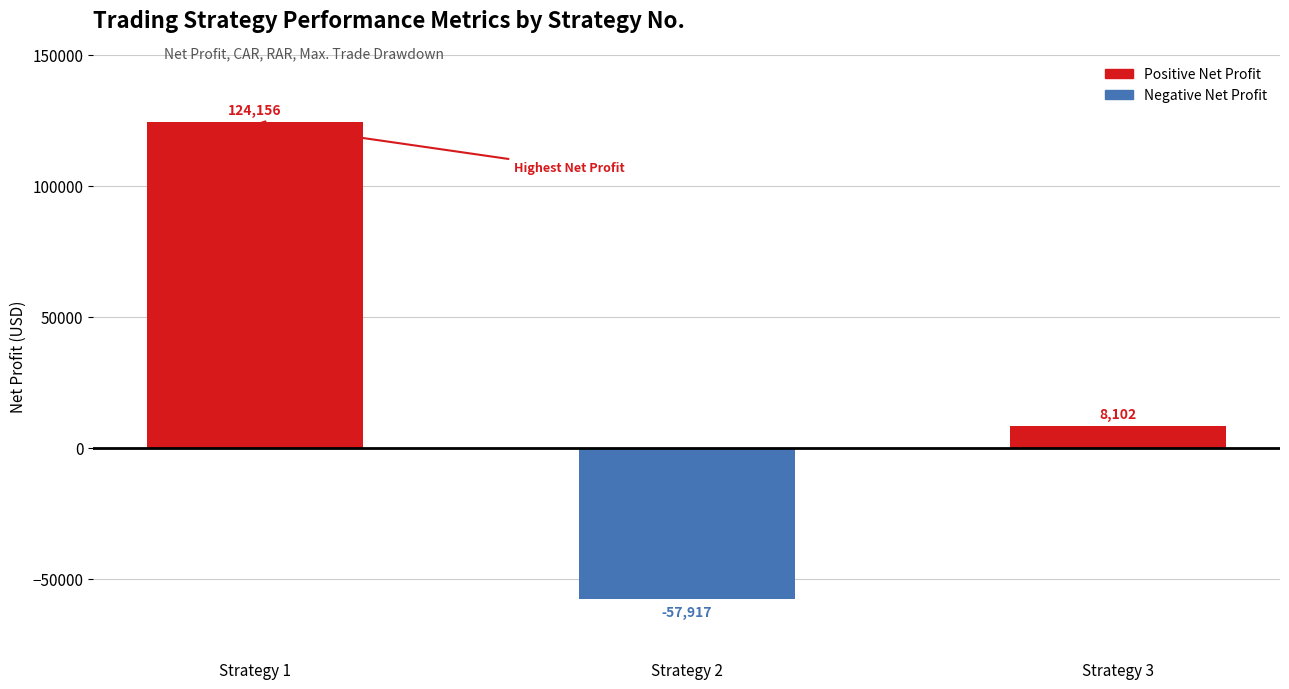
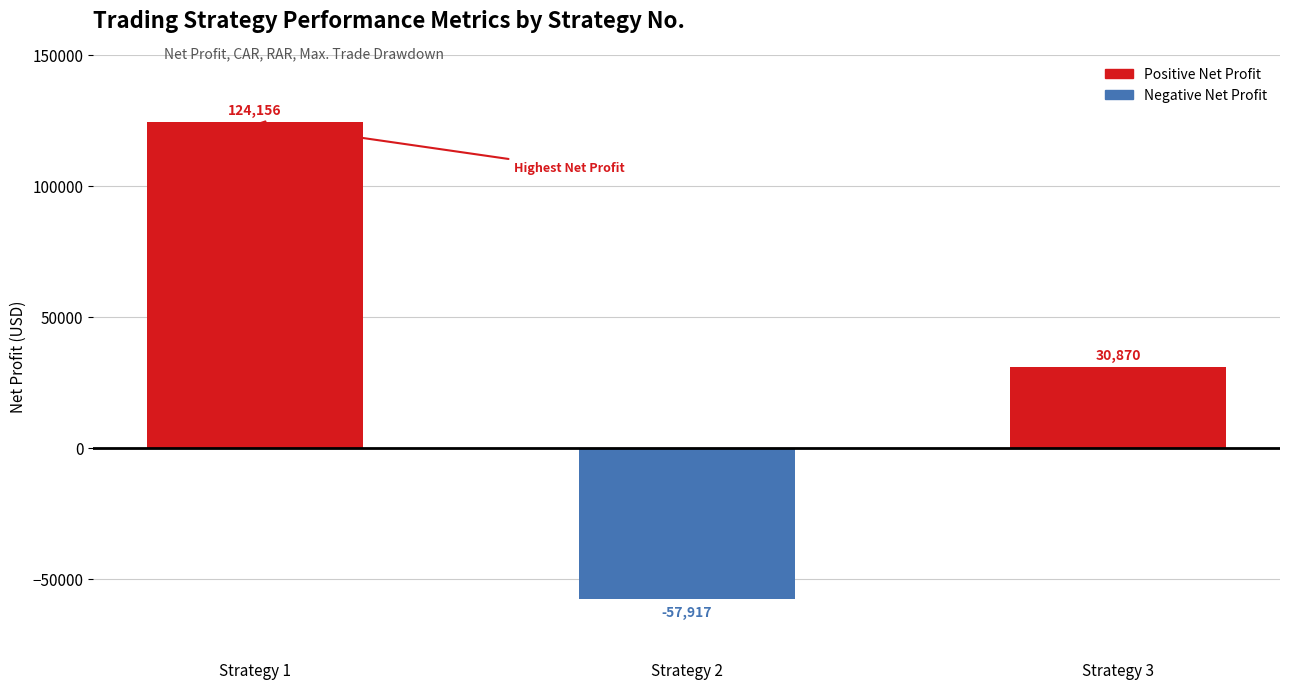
  {
    "Strategy 1": "124,156",
    "Strategy 2": "-57,917",
-   "Strategy 3": "8,102"
+   "Strategy 3": "30,870"
  }
